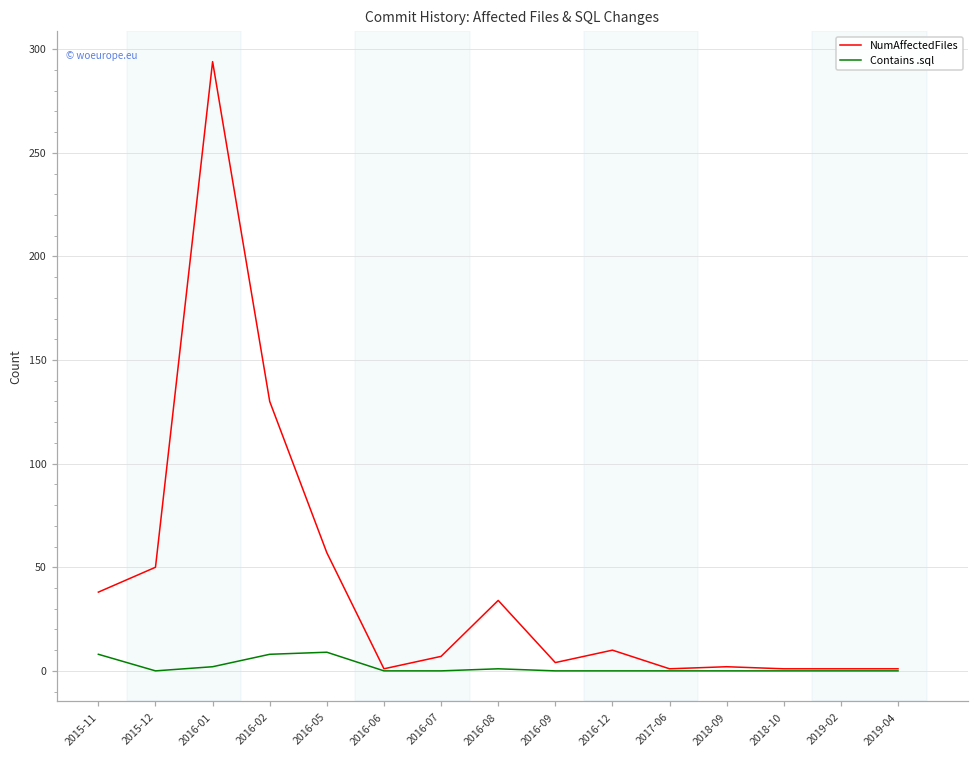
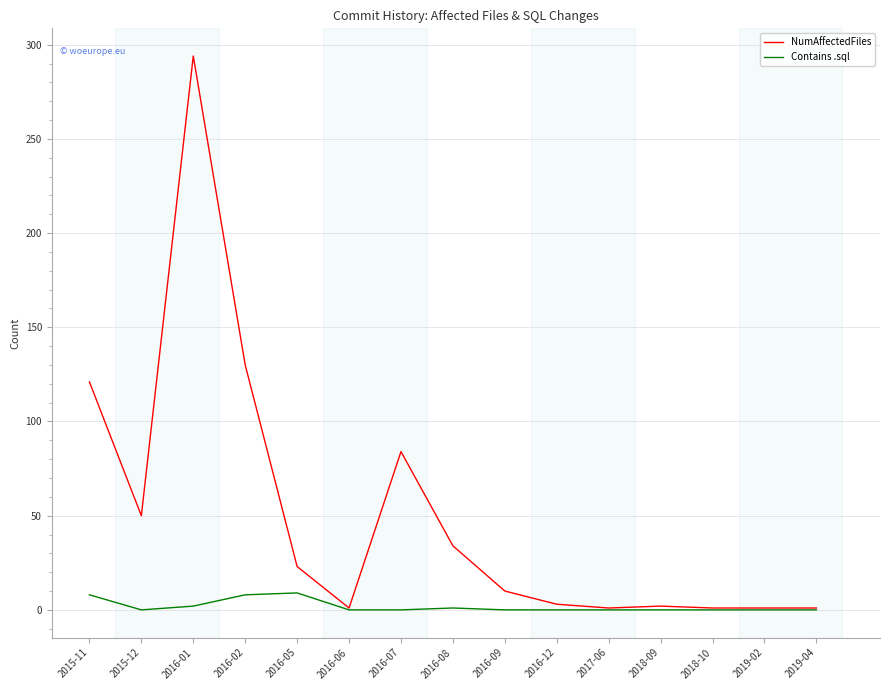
  {
    "NumAffectedFiles": {
-     "2015-11": 38,
+     "2015-11": 121,
      "2015-12": 50,
      "2016-01": 294,
      "2016-02": 130,
-     "2016-05": 57,
-     "2016-07": 7,
+     "2016-05": 23,
+     "2016-07": 84,
      "2016-08": 34,
-     "2016-09": 4,
-     "2016-12": 10,
+     "2016-09": 10,
+     "2016-12": 3,
      "2018-09": 2
    },
    "Contains .sql": {
      "2015-11": 8,
      "2015-12": 0,
      "2016-01": 2,
      "2016-02": 8,
      "2016-05": 9,
      "2016-07": 0,
      "2016-08": 1,
      "2016-09": 0,
      "2016-12": 0,
      "2018-09": 0
    }
  }
